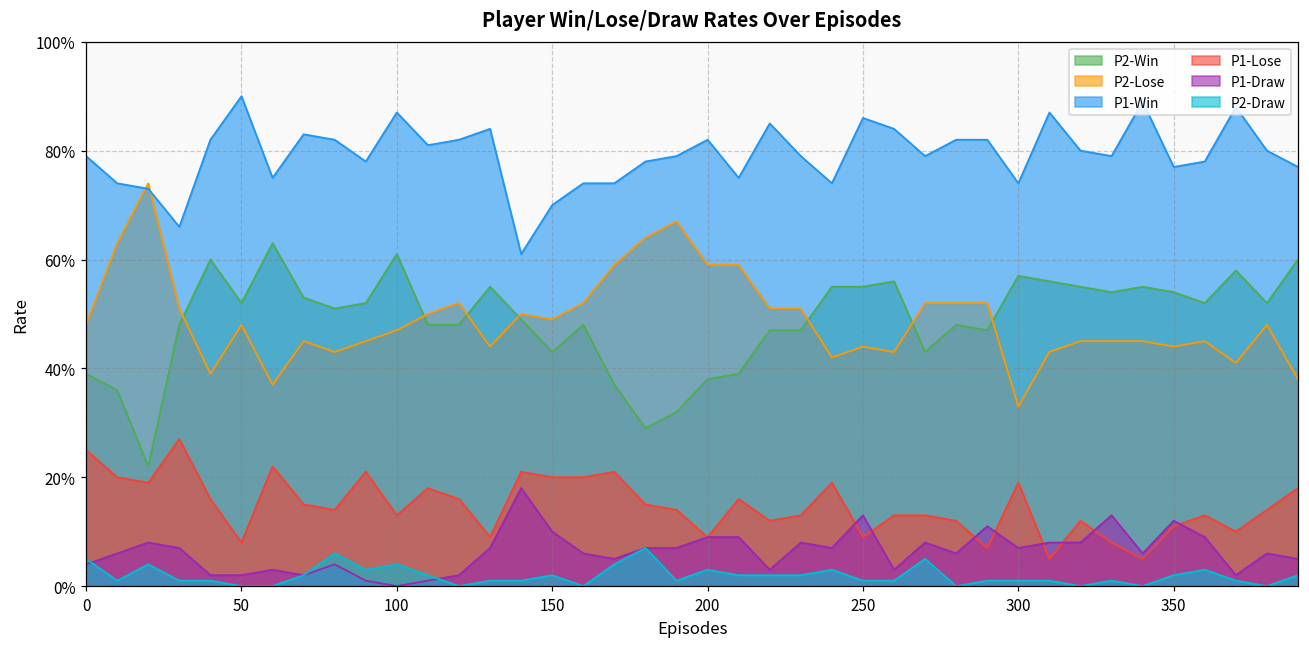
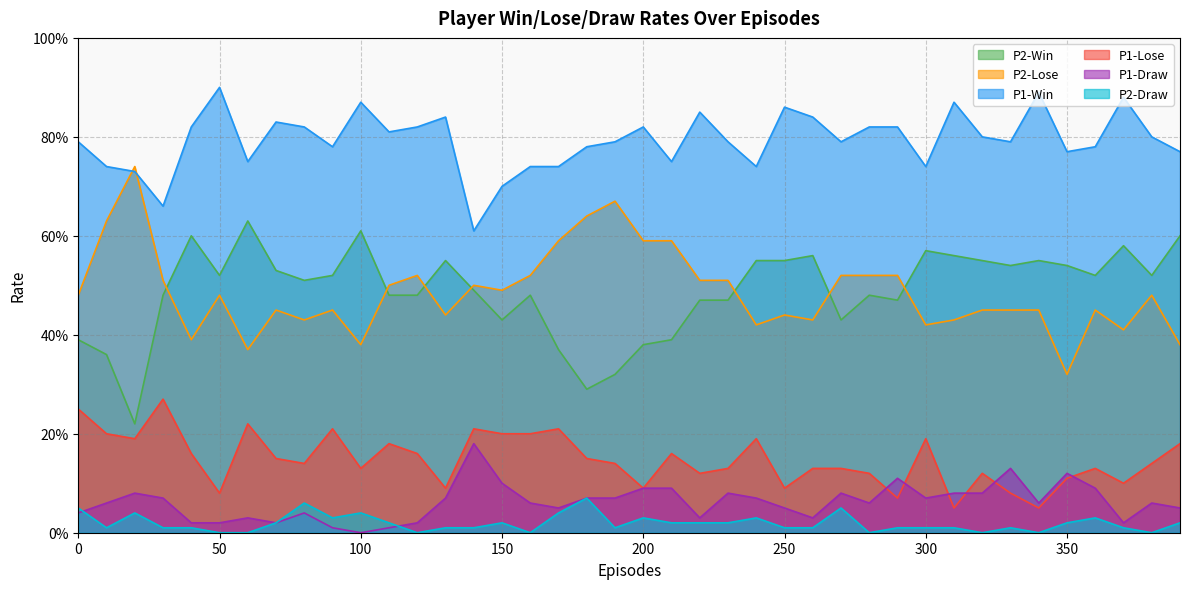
  {
    "P2-Win": {
      "0": "39%",
      "50": "52%",
      "100": "61%",
      "150": "43%",
      "200": "38%",
      "250": "55%",
      "300": "57%",
      "350": "54%"
    },
    "P2-Lose": {
      "0": "48%",
      "50": "48%",
-     "100": "47%",
+     "100": "38%",
      "150": "49%",
      "200": "59%",
      "250": "44%",
-     "300": "33%",
-     "350": "44%"
+     "300": "42%",
+     "350": "32%"
    },
    "P1-Lose": {
      "0": "25%",
      "50": "8%",
      "100": "13%",
      "150": "20%",
      "250": "9%",
      "300": "19%",
      "350": "11%"
    },
    "P1-Draw": {
      "0": "4%",
      "50": "2%",
      "100": "0%",
      "150": "10%",
-     "250": "13%",
+     "250": "5%",
      "300": "7%",
      "350": "12%"
    }
  }
